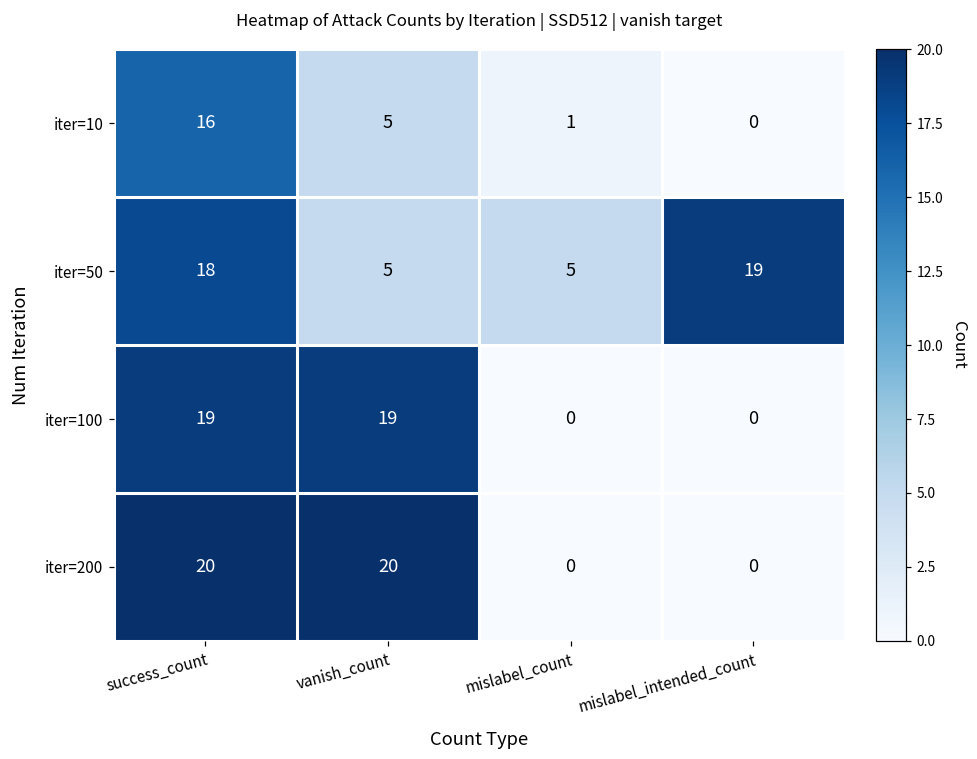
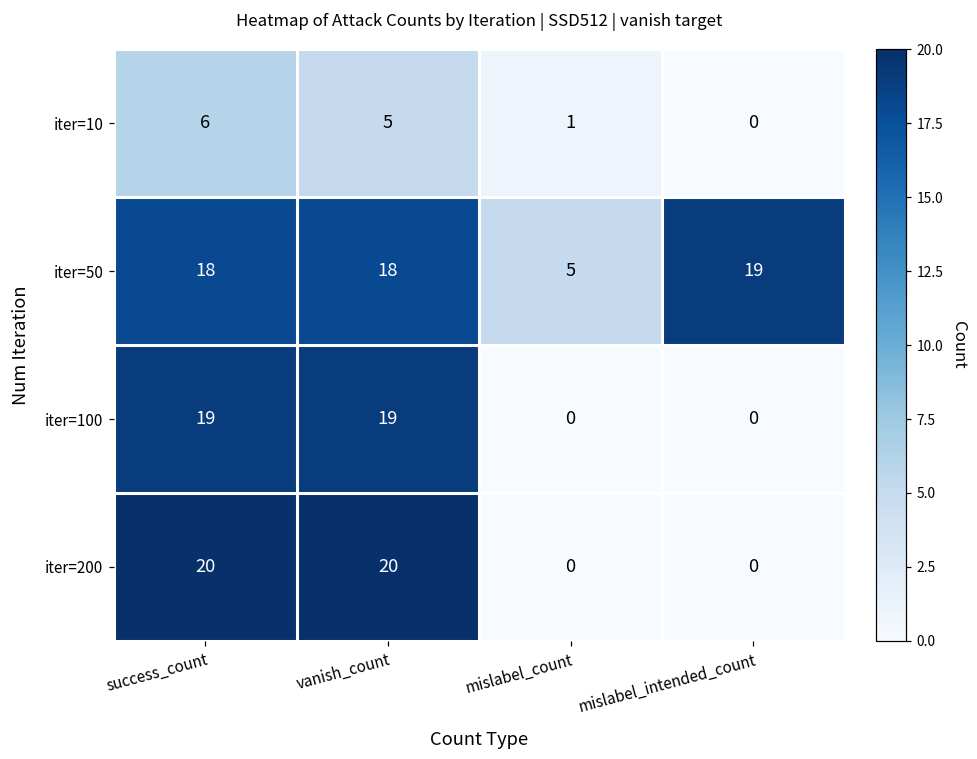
  {
    "iter=10": {
-     "success_count": 16,
+     "success_count": 6,
      "vanish_count": 5,
      "mislabel_count": 1,
      "mislabel_intended_count": 0
    },
    "iter=50": {
      "success_count": 18,
-     "vanish_count": 5,
+     "vanish_count": 18,
      "mislabel_count": 5,
      "mislabel_intended_count": 19
    },
    "iter=100": {
      "success_count": 19,
      "vanish_count": 19,
      "mislabel_count": 0,
      "mislabel_intended_count": 0
    },
    "iter=200": {
      "success_count": 20,
      "vanish_count": 20,
      "mislabel_count": 0,
      "mislabel_intended_count": 0
    }
  }
